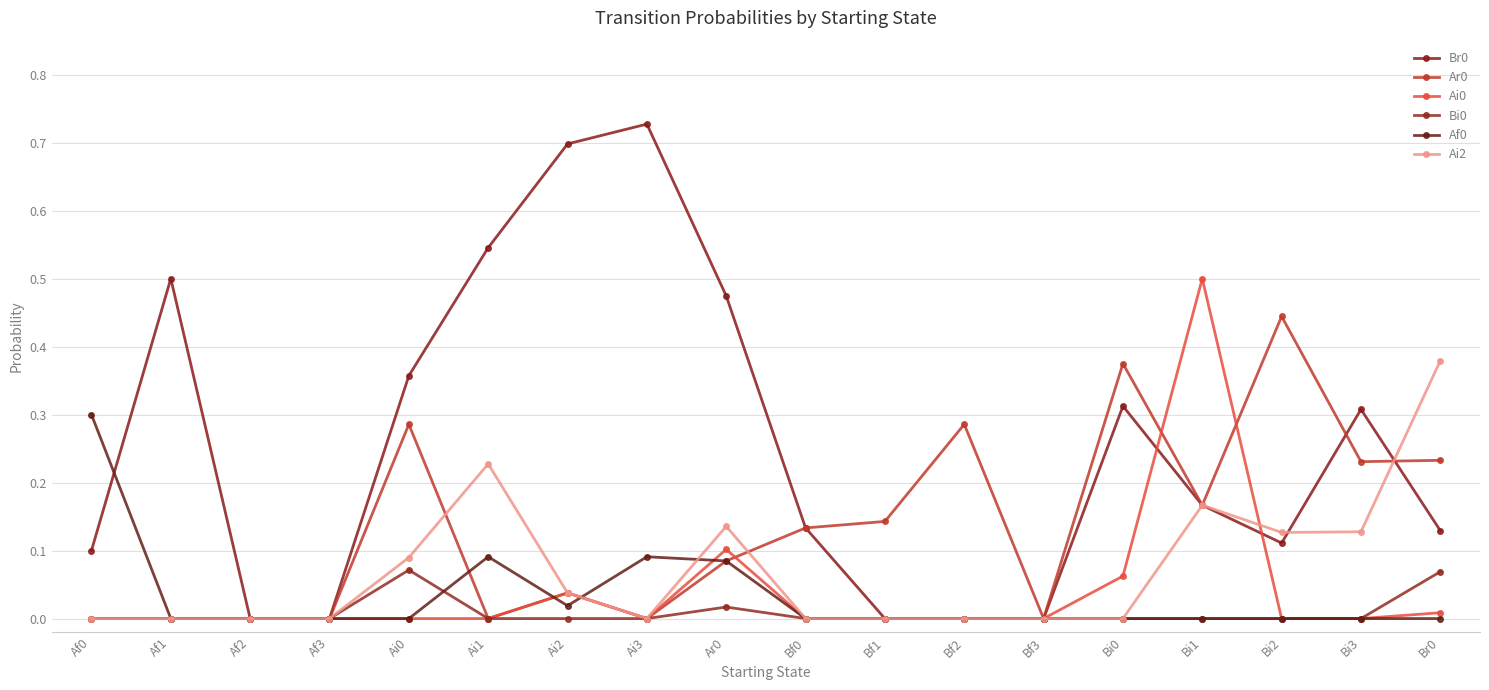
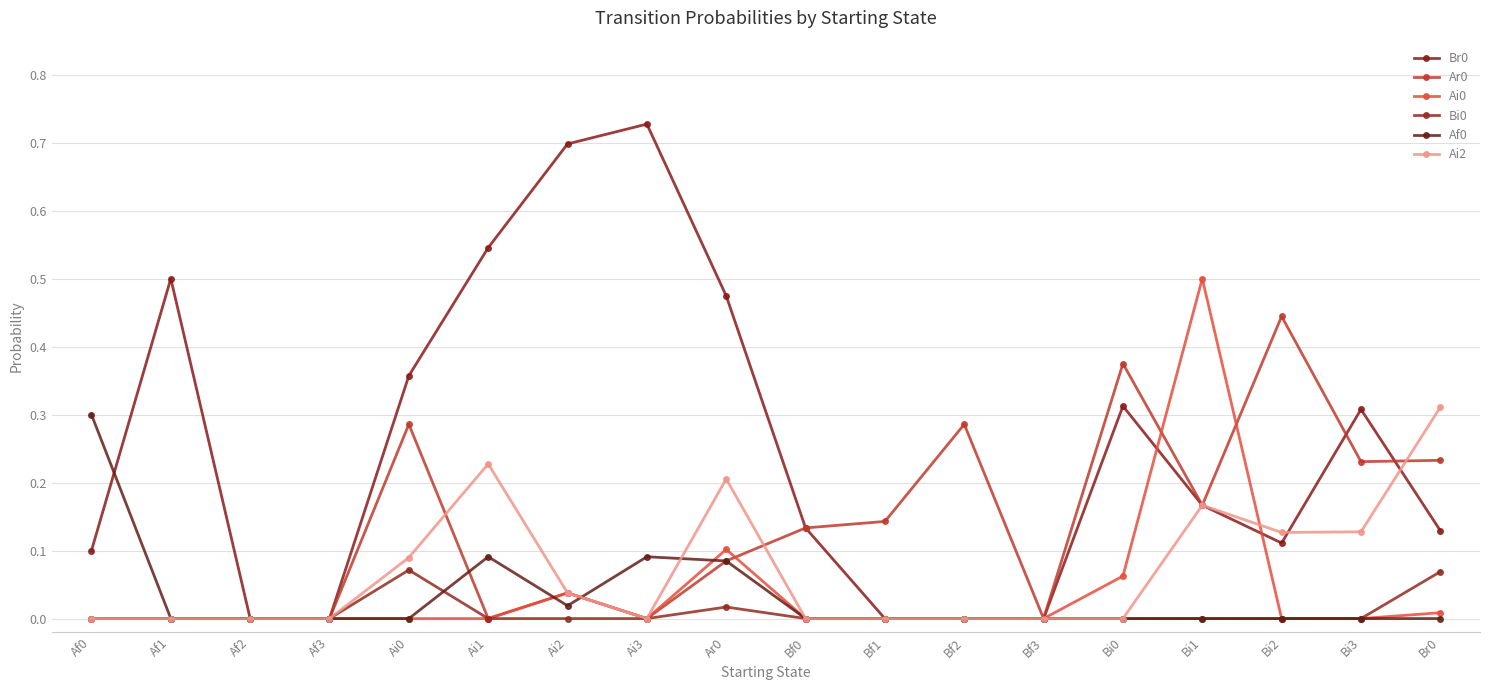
  {
    "Ai2": {
      "Ai0": 0.09,
      "Ai1": 0.23,
-     "Ar0": 0.14,
+     "Ar0": 0.21,
      "Bi2": 0.13,
      "Bi3": 0.13,
-     "Br0": 0.38
+     "Br0": 0.31
    }
  }
